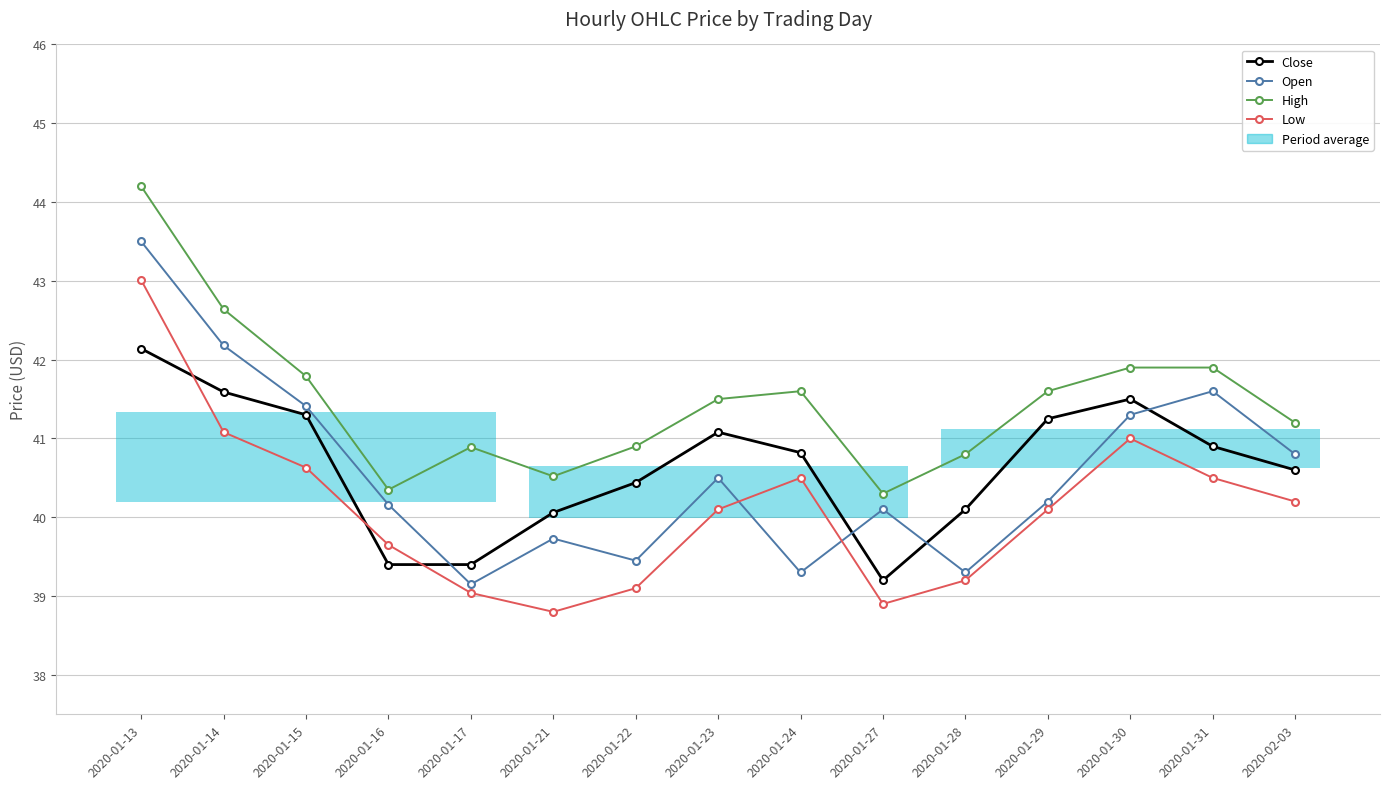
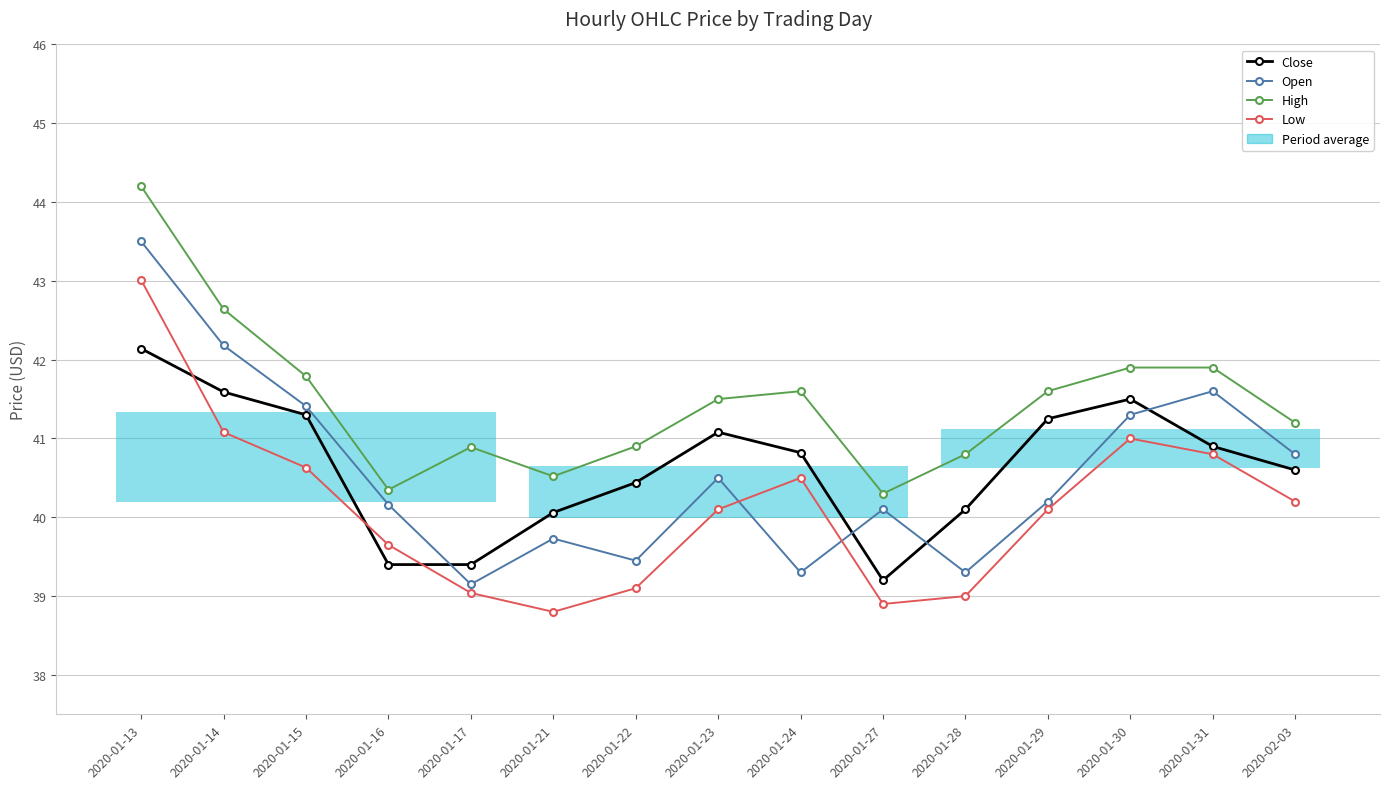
  {
    "Close": {
      "2020-01-13": 42.1,
      "2020-01-14": 41.6,
      "2020-01-15": 41.3,
      "2020-01-16": 39.4,
      "2020-01-17": 39.4,
      "2020-01-21": 40.1,
      "2020-01-22": 40.4,
      "2020-01-23": 41.1,
      "2020-01-24": 40.8,
      "2020-01-27": 39.2,
      "2020-01-28": 40.1,
      "2020-01-29": 41.3,
      "2020-01-30": 41.5,
      "2020-01-31": 40.9,
      "2020-02-03": 40.6
    },
    "Open": {
      "2020-01-13": 43.5,
      "2020-01-14": 42.2,
      "2020-01-15": 41.4,
      "2020-01-16": 40.2,
      "2020-01-17": 39.2,
      "2020-01-21": 39.7,
      "2020-01-22": 39.5,
      "2020-01-23": 40.5,
      "2020-01-24": 39.3,
      "2020-01-27": 40.1,
      "2020-01-28": 39.3,
      "2020-01-29": 40.2,
      "2020-01-30": 41.3,
      "2020-01-31": 41.6,
      "2020-02-03": 40.8
    },
    "High": {
      "2020-01-13": 44.2,
      "2020-01-14": 42.6,
      "2020-01-15": 41.8,
      "2020-01-16": 40.4,
      "2020-01-17": 40.9,
      "2020-01-21": 40.5,
      "2020-01-22": 40.9,
      "2020-01-23": 41.5,
      "2020-01-24": 41.6,
      "2020-01-27": 40.3,
      "2020-01-28": 40.8,
      "2020-01-29": 41.6,
      "2020-01-30": 41.9,
      "2020-01-31": 41.9,
      "2020-02-03": 41.2
    },
    "Low": {
      "2020-01-13": 43.0,
      "2020-01-14": 41.1,
      "2020-01-15": 40.6,
      "2020-01-16": 39.7,
      "2020-01-17": 39.0,
      "2020-01-21": 38.8,
      "2020-01-22": 39.1,
      "2020-01-23": 40.1,
      "2020-01-24": 40.5,
      "2020-01-27": 38.9,
-     "2020-01-28": 39.2,
+     "2020-01-28": 39.0,
      "2020-01-29": 40.1,
      "2020-01-30": 41.0,
-     "2020-01-31": 40.5,
+     "2020-01-31": 40.8,
      "2020-02-03": 40.2
    }
  }
